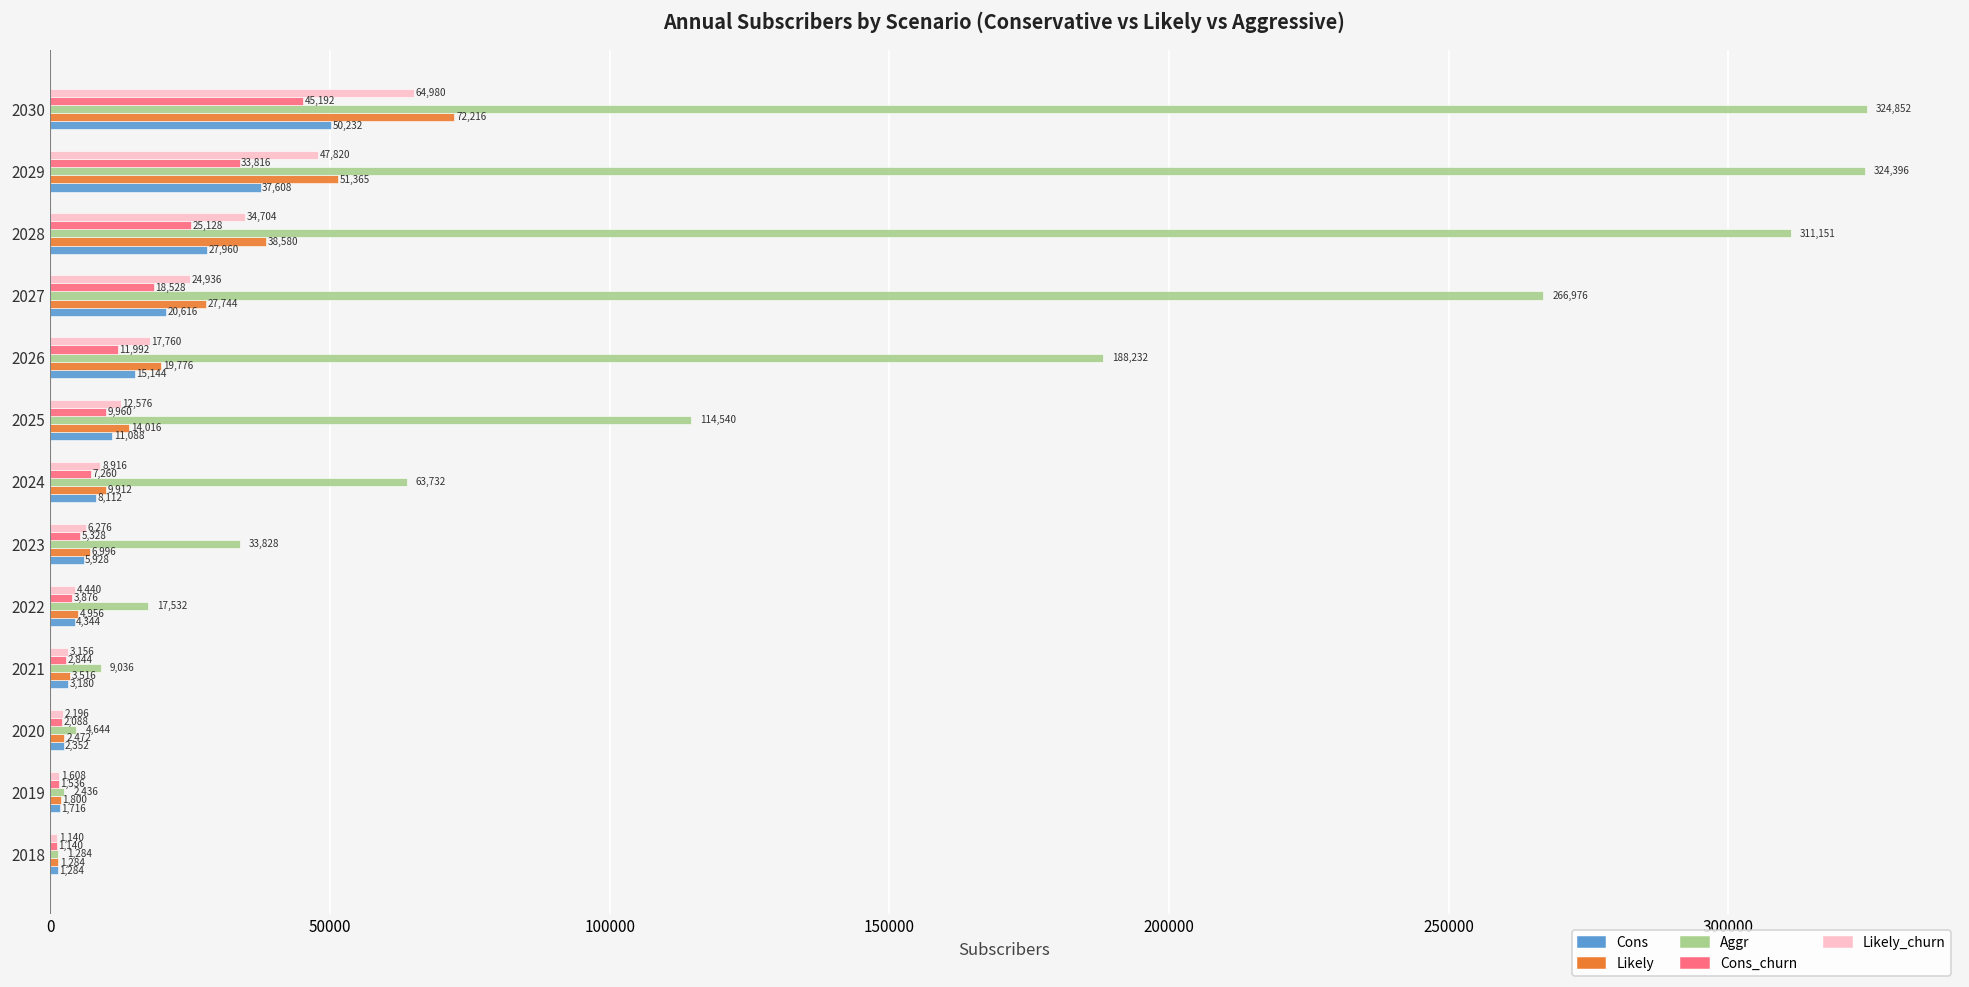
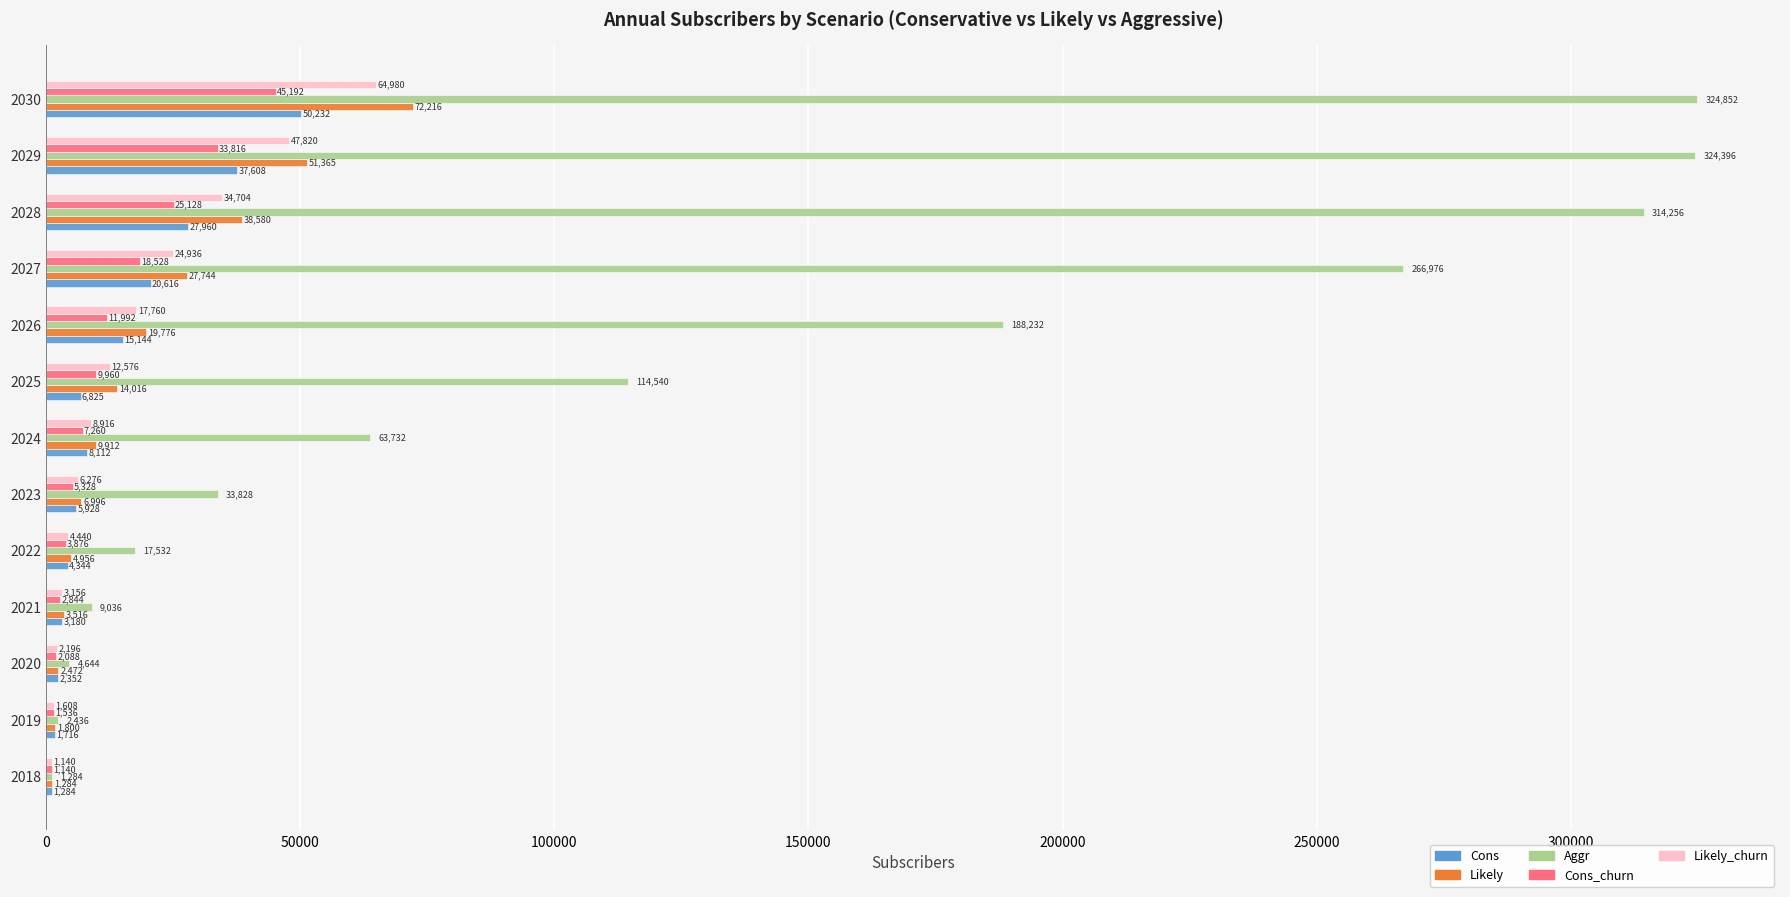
  {
    "Cons": {
      "2030": "50,232",
      "2029": "37,608",
      "2028": "27,960",
      "2027": "20,616",
      "2026": "15,144",
-     "2025": "11,088",
+     "2025": "6,825",
      "2024": "8,112",
      "2023": "5,928",
      "2022": "4,344"
    },
    "Likely": {
      "2030": "72,216",
      "2029": "51,365",
      "2028": "38,580",
      "2027": "27,744",
      "2026": "19,776",
      "2025": "14,016",
      "2024": "9,912",
      "2023": "6,996",
      "2022": "4,956",
      "2018": "1,284"
    },
    "Aggr": {
      "2030": "324,852",
      "2029": "324,396",
-     "2028": "311,151",
+     "2028": "314,256",
      "2027": "266,976",
      "2026": "188,232",
      "2025": "114,540",
      "2024": "63,732",
      "2023": "33,828",
      "2022": "17,532",
      "2021": "9,036",
      "2020": "4,644",
      "2019": "2,436",
      "2018": "1,284"
    },
    "Cons_churn": {
      "2030": "45,192",
      "2029": "33,816",
      "2028": "25,128",
      "2027": "18,528",
      "2026": "11,992",
      "2025": "9,960",
      "2024": "7,260",
      "2023": "5,328"
    },
    "Likely_churn": {
      "2030": "64,980",
      "2029": "47,820",
      "2028": "34,704",
      "2027": "24,936",
      "2026": "17,760",
      "2025": "12,576",
      "2024": "8,916",
      "2023": "6,276"
    }
  }
